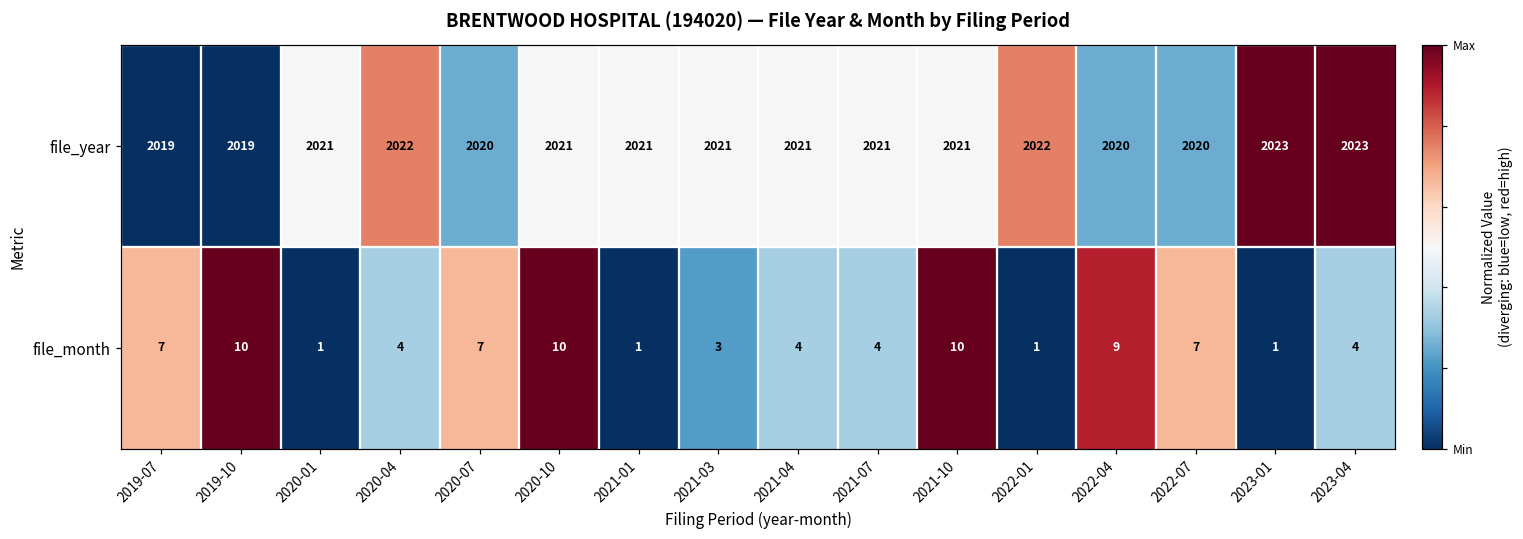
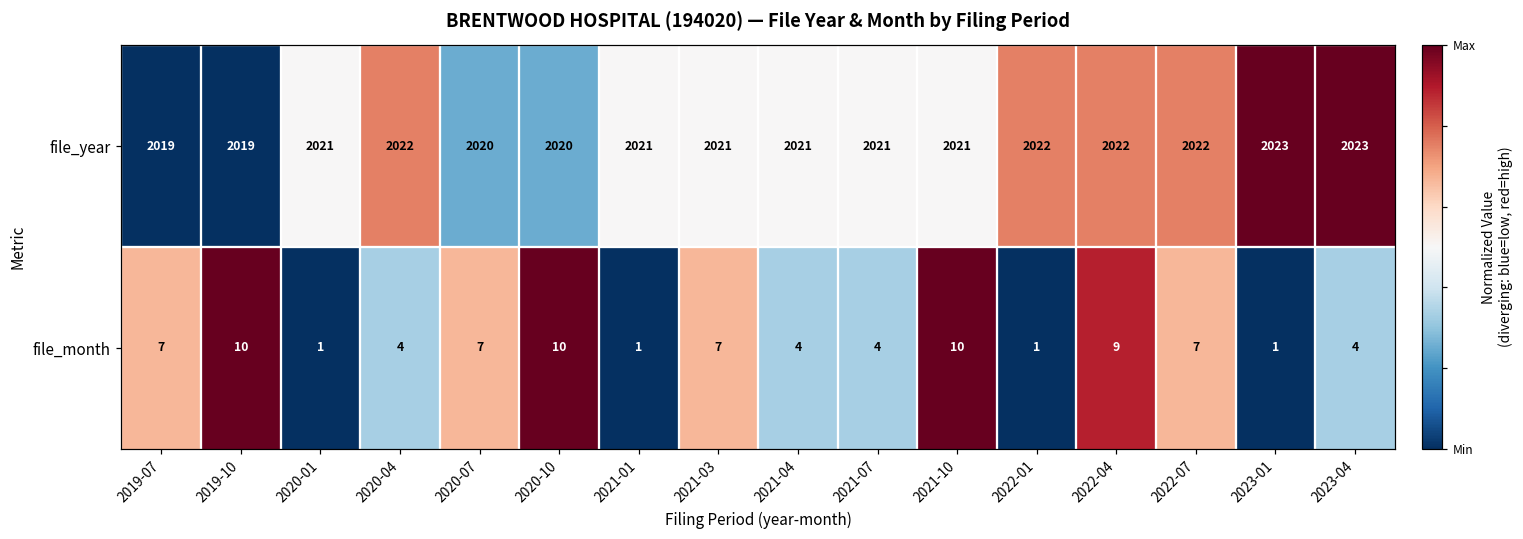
  {
    "file_year": {
      "2019-07": 2019,
      "2019-10": 2019,
      "2020-01": 2021,
      "2020-04": 2022,
      "2020-07": 2020,
-     "2020-10": 2021,
+     "2020-10": 2020,
      "2021-01": 2021,
      "2021-03": 2021,
      "2021-04": 2021,
      "2021-07": 2021,
      "2021-10": 2021,
      "2022-01": 2022,
-     "2022-04": 2020,
-     "2022-07": 2020,
+     "2022-04": 2022,
+     "2022-07": 2022,
      "2023-01": 2023,
      "2023-04": 2023
    },
    "file_month": {
      "2019-07": 7,
      "2019-10": 10,
      "2020-01": 1,
      "2020-04": 4,
      "2020-07": 7,
      "2020-10": 10,
      "2021-01": 1,
-     "2021-03": 3,
+     "2021-03": 7,
      "2021-04": 4,
      "2021-07": 4,
      "2021-10": 10,
      "2022-01": 1,
      "2022-04": 9,
      "2022-07": 7,
      "2023-01": 1,
      "2023-04": 4
    }
  }
